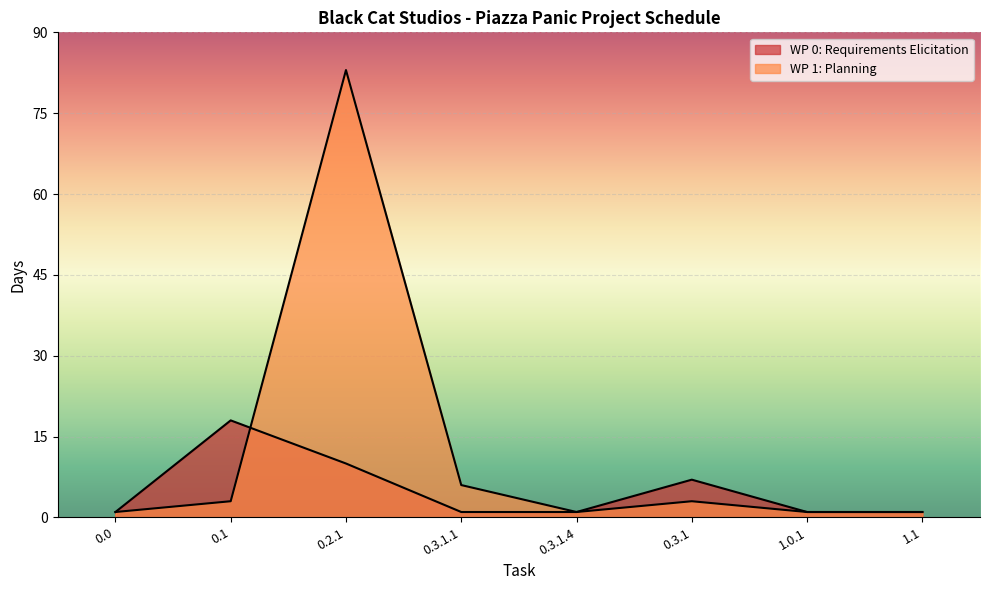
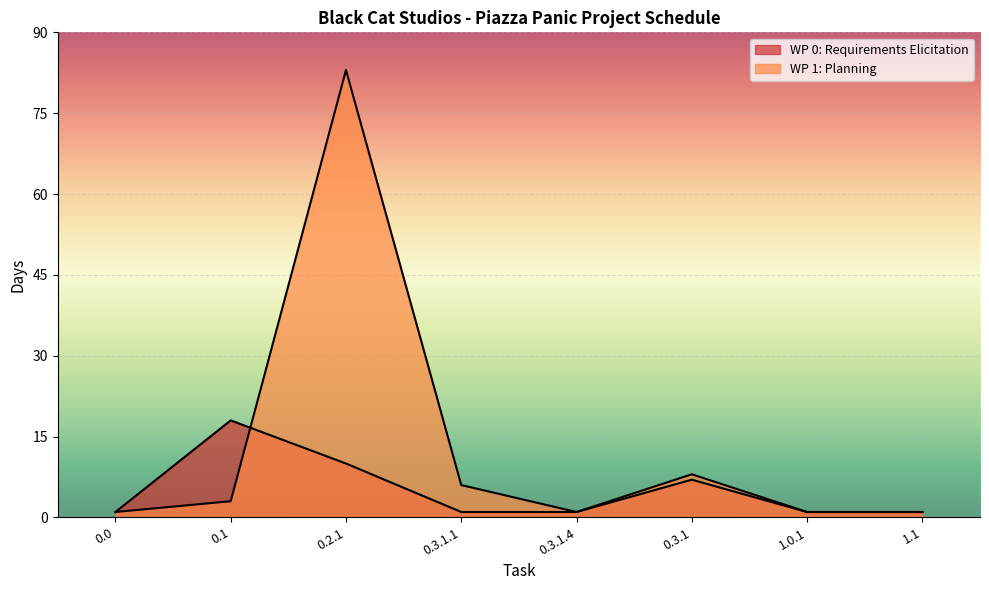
  {
    "WP 0: Requirements Elicitation": {
      "0.1": 18,
      "0.2.1": 10,
      "0.3.1.1": 1,
      "0.3.1": 7
    },
    "WP 1: Planning": {
      "0.1": 3,
      "0.2.1": 83,
      "0.3.1.1": 6,
-     "0.3.1": 3
+     "0.3.1": 8
    }
  }
